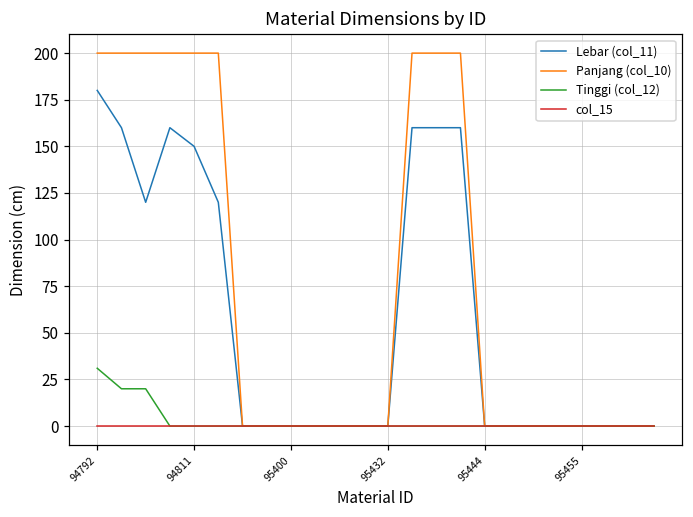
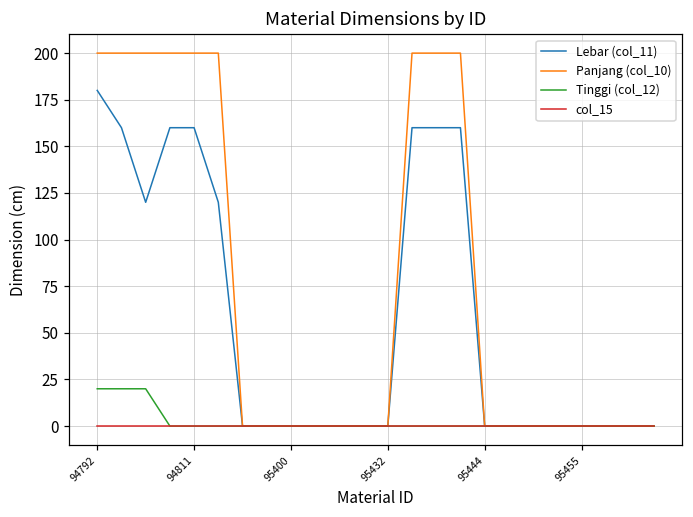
  {
    "Lebar (col_11)": {
      "94792": 180,
-     "94811": 150
+     "94811": 160
    },
    "Panjang (col_10)": {
      "94792": 200,
      "94811": 200
    },
    "Tinggi (col_12)": {
-     "94792": 31
+     "94792": 20
    },
    "col_15": {
      "94792": 0
    }
  }
